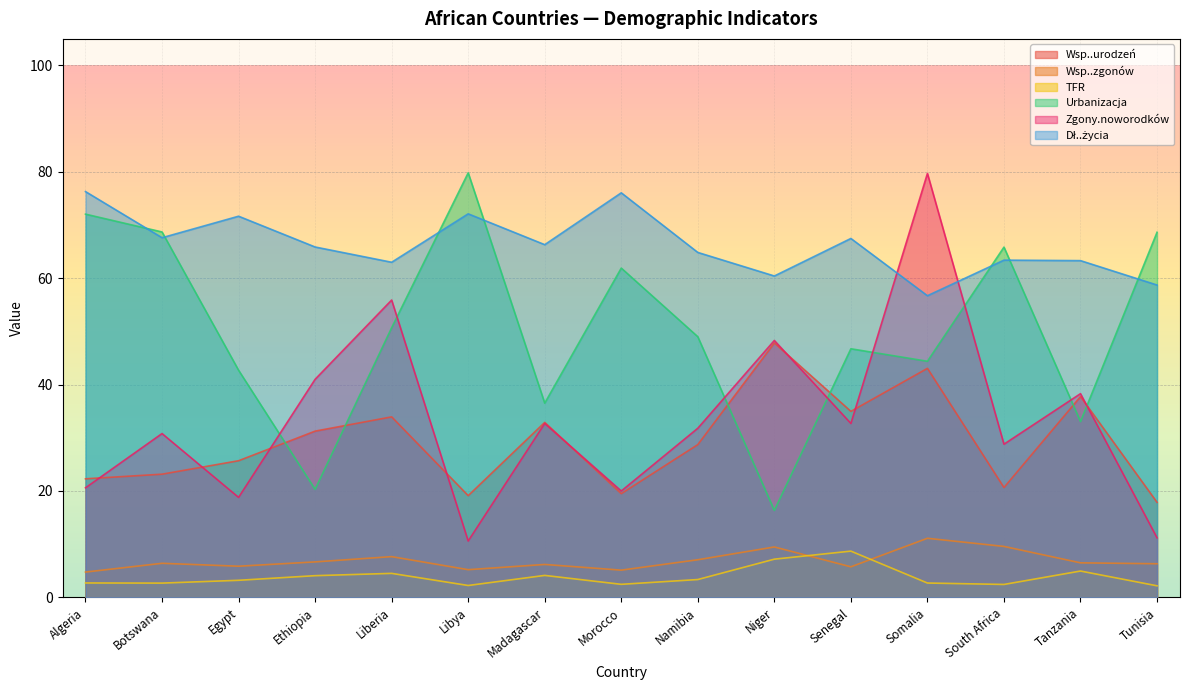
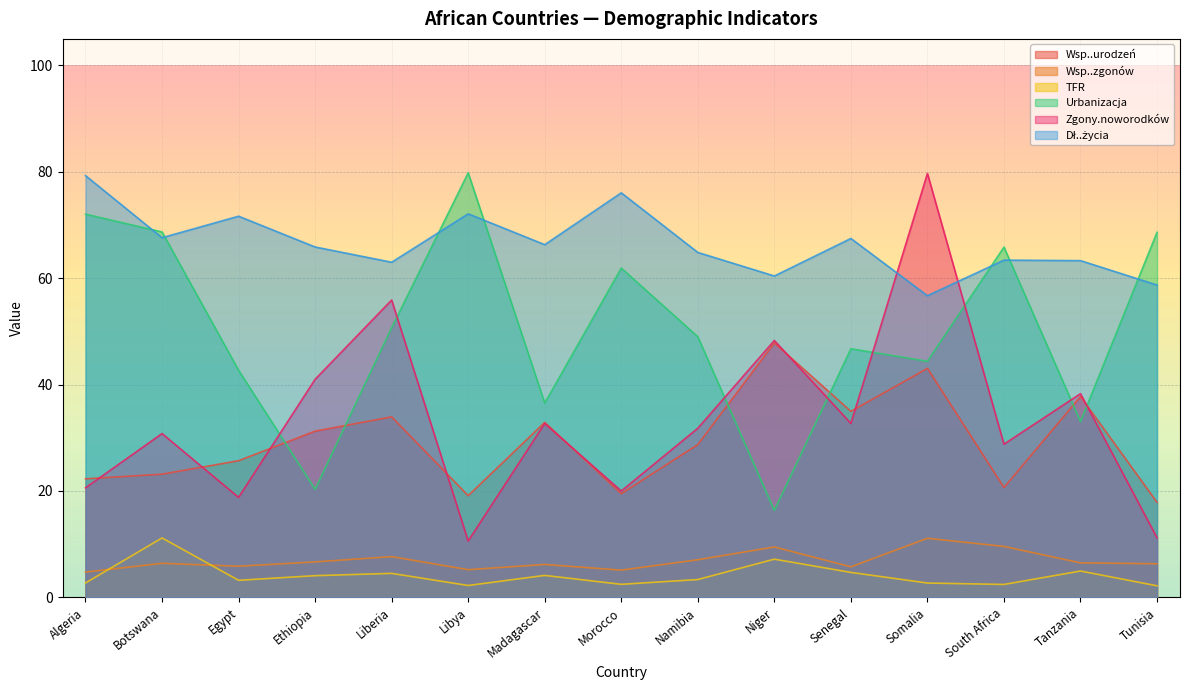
  {
    "TFR": {
      "Algeria": 3,
-     "Botswana": 3,
+     "Botswana": 11,
      "Egypt": 3,
      "Ethiopia": 4,
      "Liberia": 5,
      "Libya": 2,
      "Madagascar": 4,
      "Morocco": 2,
      "Namibia": 3,
      "Niger": 7,
-     "Senegal": 9,
+     "Senegal": 5,
      "Somalia": 3,
      "South Africa": 2,
      "Tanzania": 5,
      "Tunisia": 2
    },
    "Urbanizacja": {
      "Algeria": 72,
      "Botswana": 69,
      "Egypt": 43,
      "Ethiopia": 20,
      "Liberia": 51,
      "Libya": 80,
      "Madagascar": 37,
      "Morocco": 62,
      "Namibia": 49,
      "Niger": 16,
      "Senegal": 47,
      "Somalia": 44,
      "South Africa": 66,
      "Tanzania": 33,
      "Tunisia": 69
    },
    "Dł..życia": {
-     "Algeria": 76,
+     "Algeria": 79,
      "Botswana": 68,
      "Egypt": 72,
      "Ethiopia": 66,
      "Liberia": 63,
      "Libya": 72,
      "Madagascar": 66,
      "Morocco": 76,
      "Namibia": 65,
      "Niger": 60,
      "Senegal": 67,
      "Somalia": 57,
      "South Africa": 63,
      "Tanzania": 63,
      "Tunisia": 59
    }
  }
